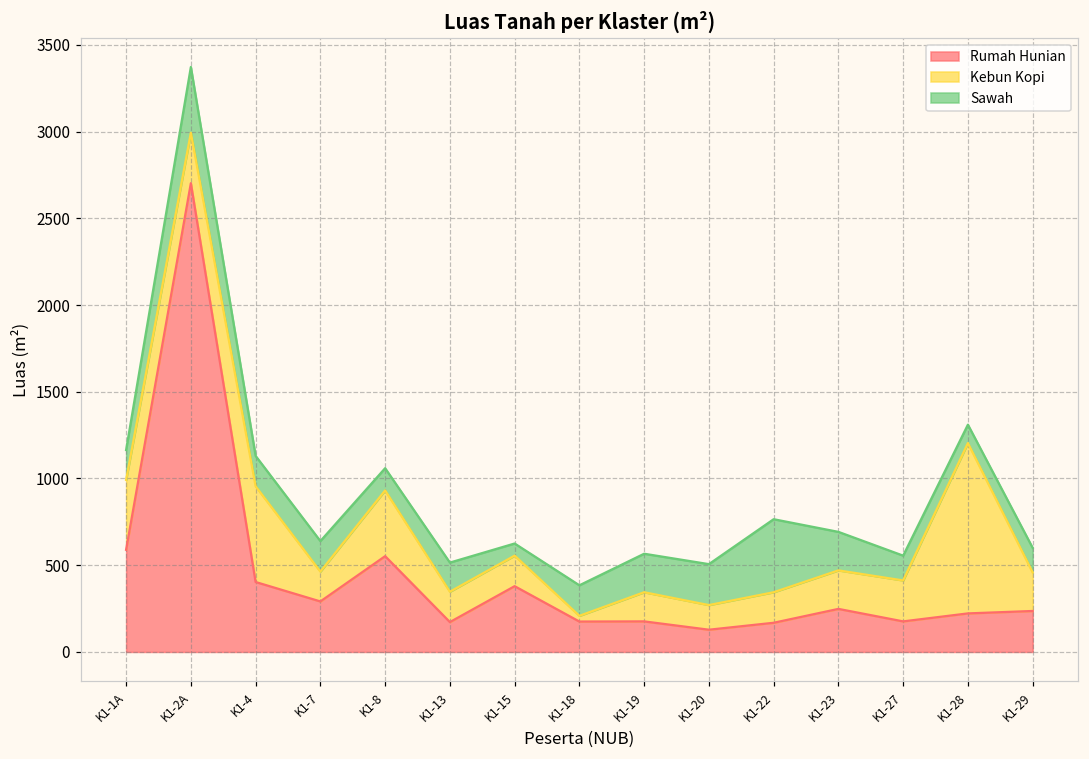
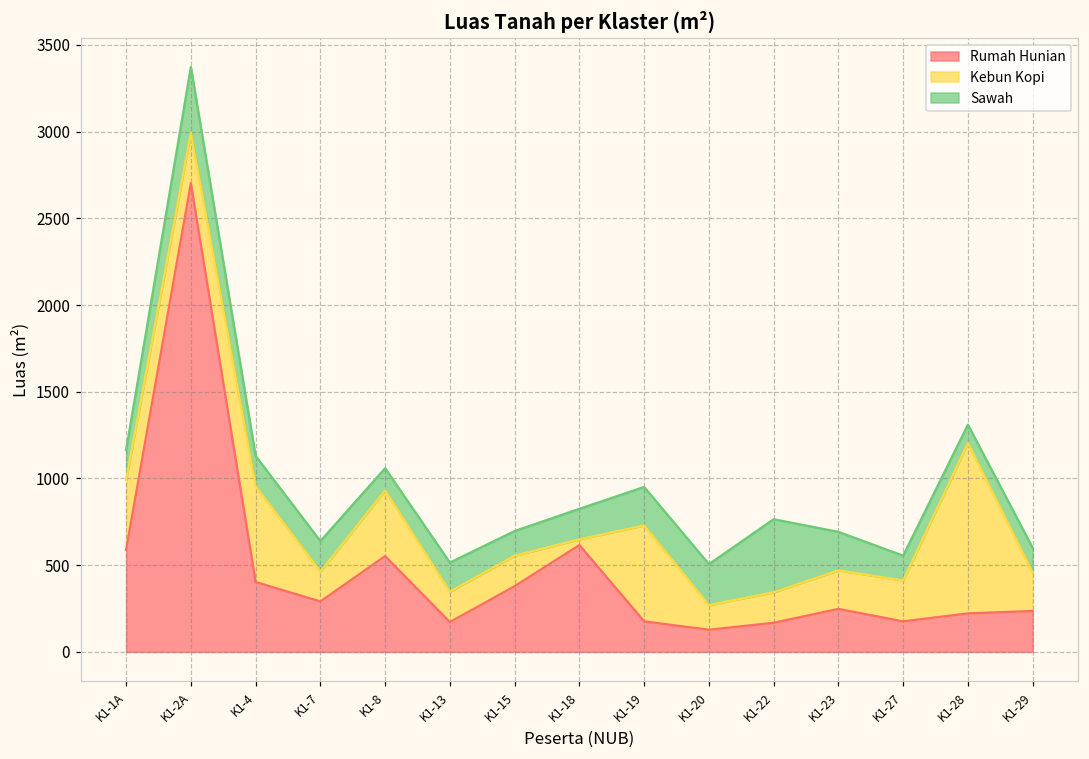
  {
    "Rumah Hunian": {
      "K1-1A": 590,
      "K1-2A": 2700,
      "K1-4": 400,
      "K1-7": 290,
      "K1-8": 550,
      "K1-13": 170,
      "K1-15": 380,
-     "K1-18": 180,
+     "K1-18": 620,
      "K1-19": 180,
      "K1-20": 130,
      "K1-22": 170,
      "K1-23": 250,
      "K1-27": 180,
      "K1-28": 220,
      "K1-29": 240
    },
    "Kebun Kopi": {
      "K1-1A": 400,
      "K1-2A": 290,
      "K1-4": 550,
      "K1-7": 170,
      "K1-8": 380,
      "K1-13": 180,
      "K1-15": 180,
      "K1-18": 30,
-     "K1-19": 170,
+     "K1-19": 550,
      "K1-20": 140,
      "K1-22": 180,
      "K1-23": 220,
      "K1-27": 240,
      "K1-28": 980,
      "K1-29": 220
    },
    "Sawah": {
      "K1-1A": 170,
      "K1-2A": 380,
      "K1-4": 180,
      "K1-7": 180,
      "K1-8": 130,
      "K1-13": 170,
-     "K1-15": 70,
+     "K1-15": 140,
      "K1-18": 180,
      "K1-19": 220,
      "K1-20": 240,
      "K1-22": 420,
      "K1-23": 220,
      "K1-27": 140,
      "K1-28": 110,
      "K1-29": 140
    }
  }
